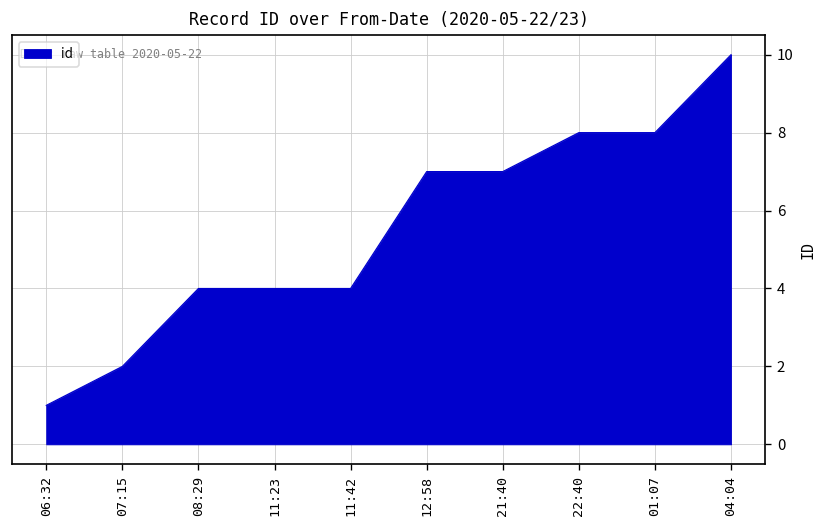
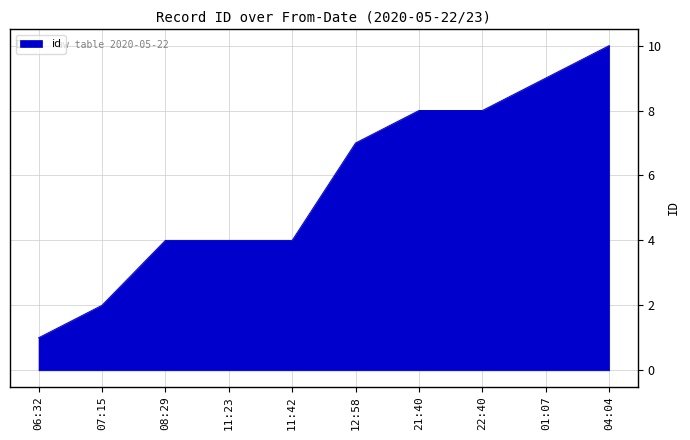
  {
    "06:32": 1,
    "07:15": 2,
    "08:29": 4,
    "11:23": 4,
    "11:42": 4,
    "12:58": 7,
-   "21:40": 7,
+   "21:40": 8,
    "22:40": 8,
-   "01:07": 8,
+   "01:07": 9,
    "04:04": 10
  }
